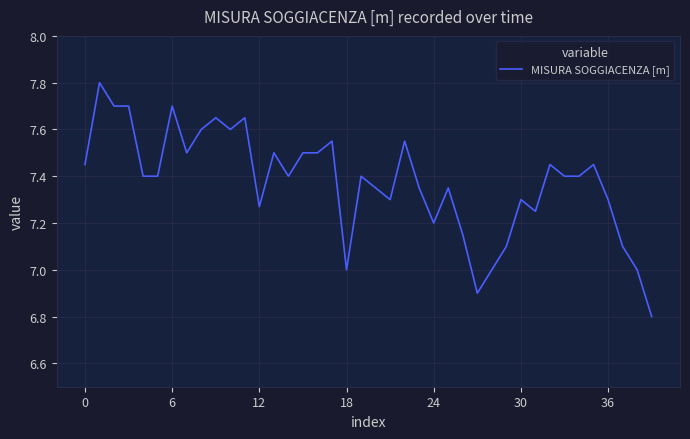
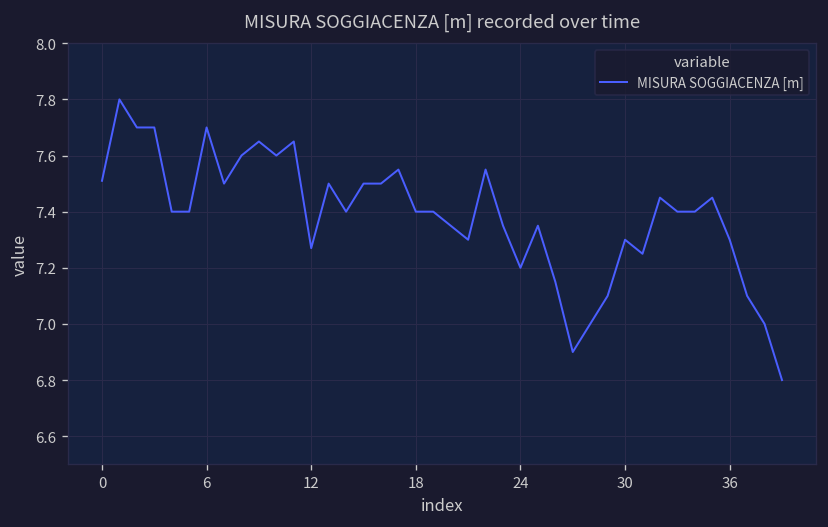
  {
-   "0": 7.45,
+   "0": 7.51,
    "6": 7.70,
    "12": 7.27,
-   "18": 7.0,
+   "18": 7.4,
    "24": 7.20,
    "30": 7.30,
    "36": 7.30
  }
